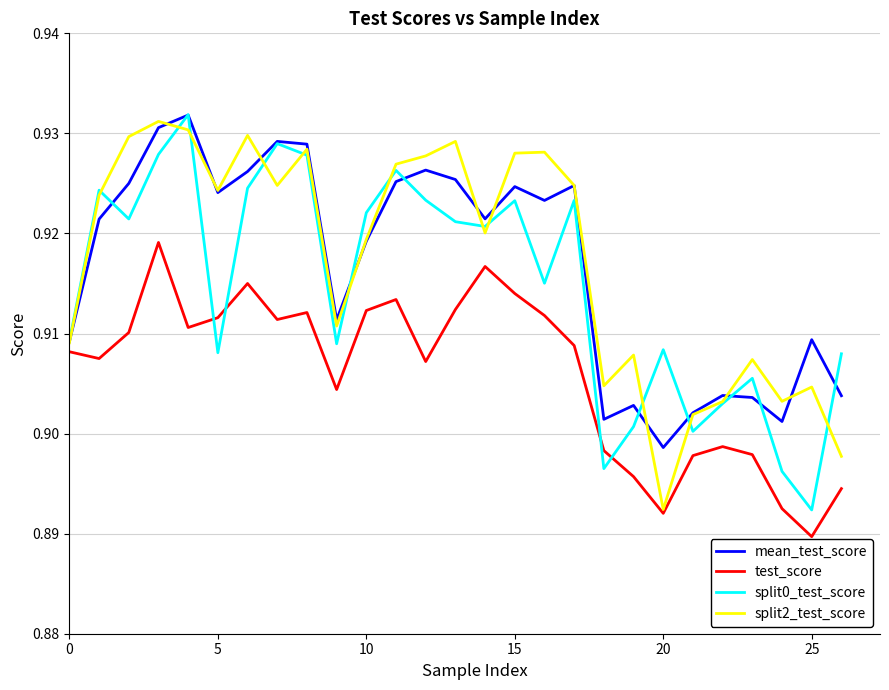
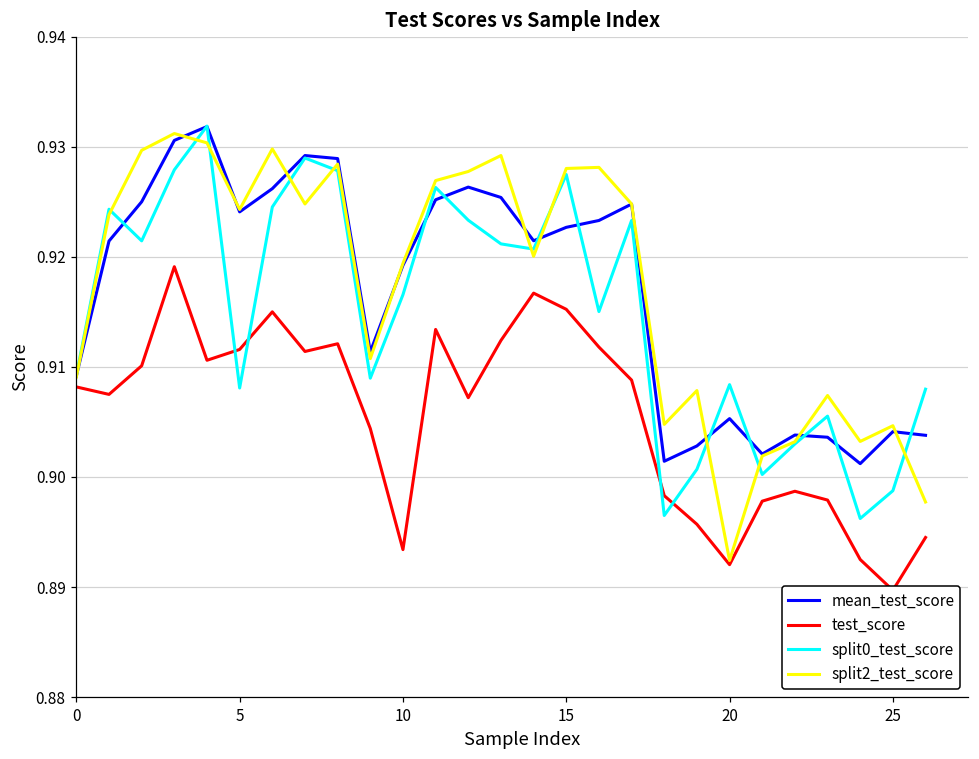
  {
    "mean_test_score": {
-     "15": 0.9247,
-     "20": 0.8986,
-     "25": 0.9094
+     "15": 0.9227,
+     "20": 0.9053,
+     "25": 0.9041
    },
    "test_score": {
      "0": 0.9082,
      "5": 0.9116,
-     "10": 0.9123,
-     "15": 0.9140,
+     "10": 0.8934,
+     "15": 0.9152,
      "20": 0.8920,
      "25": 0.8897
    },
    "split0_test_score": {
      "5": 0.9081,
-     "10": 0.9221,
-     "15": 0.9233,
+     "10": 0.9166,
+     "15": 0.9275,
      "20": 0.9084,
-     "25": 0.8924
+     "25": 0.8988
    },
    "split2_test_score": {
      "15": 0.9280,
      "20": 0.8924,
      "25": 0.9047
    }
  }
